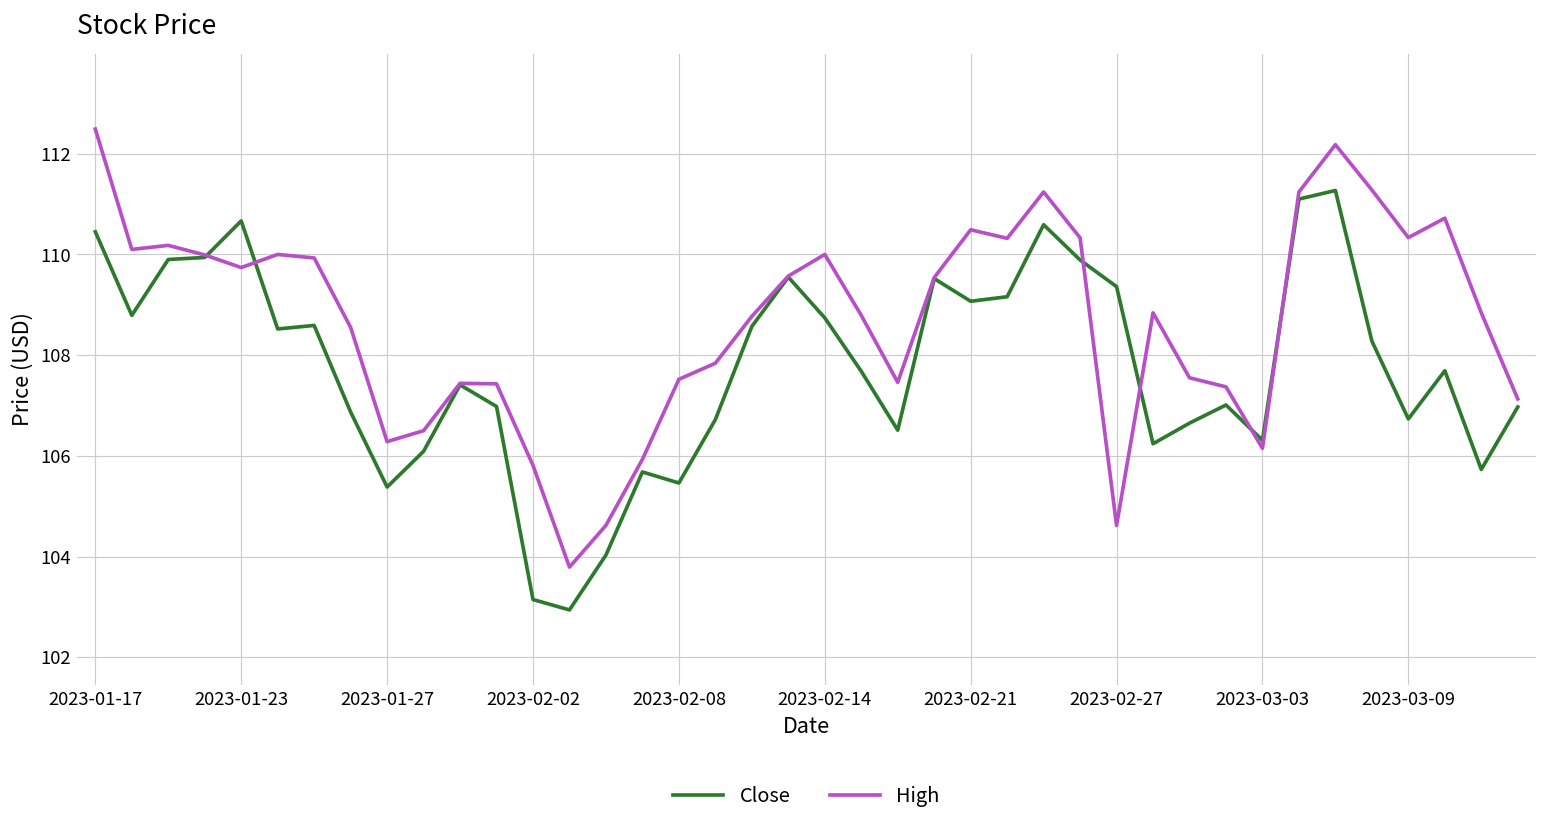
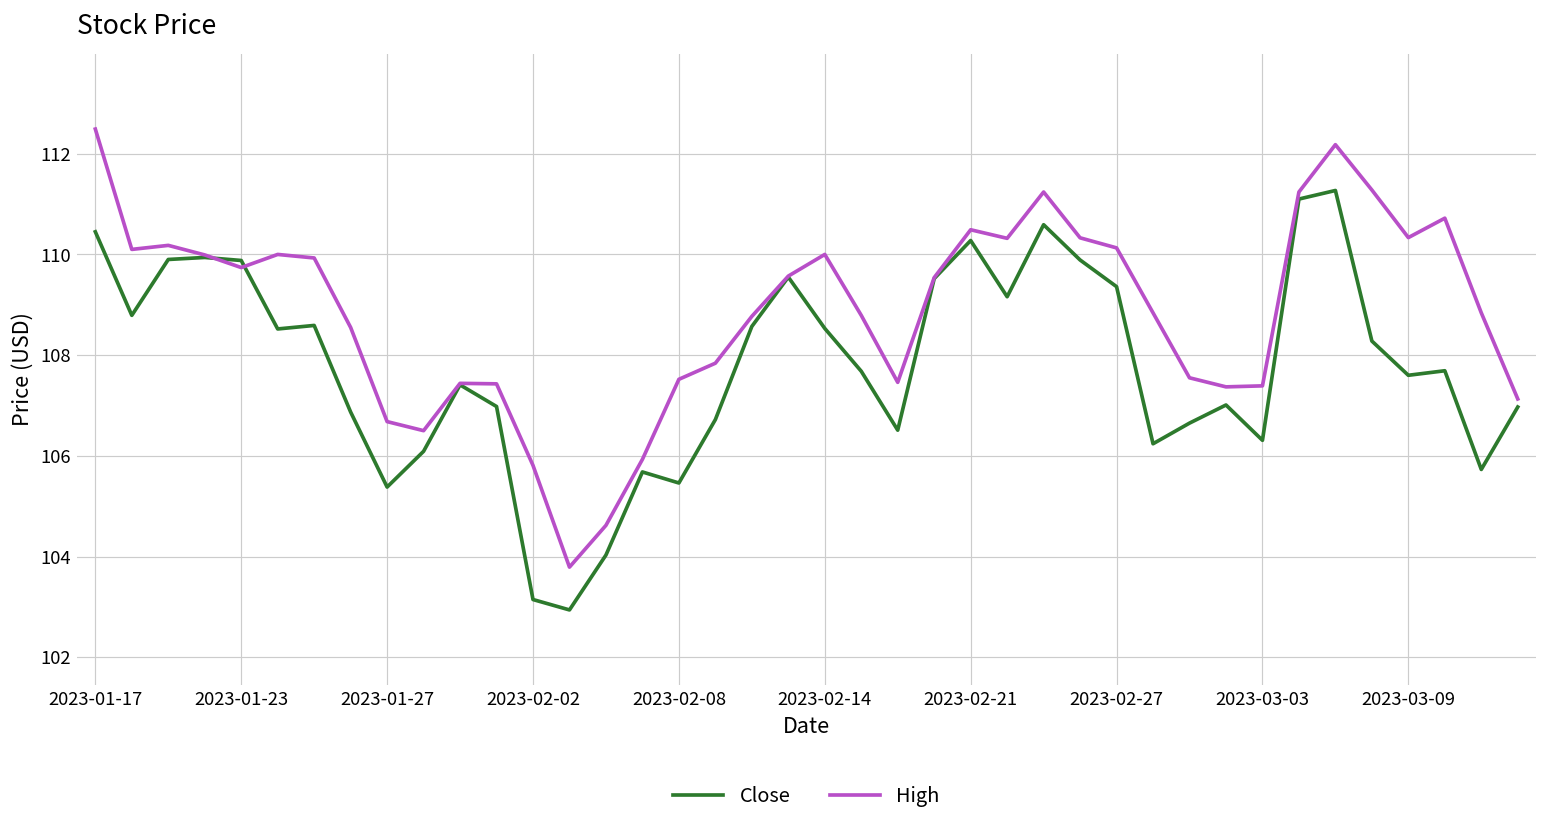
  {
    "Close": {
      "2023-01-17": 110.4,
-     "2023-01-23": 110.7,
+     "2023-01-23": 109.9,
      "2023-01-27": 105.4,
      "2023-02-02": 103.1,
      "2023-02-08": 105.5,
-     "2023-02-14": 108.7,
-     "2023-02-21": 109.1,
+     "2023-02-14": 108.5,
+     "2023-02-21": 110.3,
      "2023-02-27": 109.4,
      "2023-03-03": 106.3,
-     "2023-03-09": 106.7
+     "2023-03-09": 107.6
    },
    "High": {
      "2023-01-17": 112.5,
      "2023-01-23": 109.7,
-     "2023-01-27": 106.3,
+     "2023-01-27": 106.7,
      "2023-02-02": 105.8,
      "2023-02-08": 107.5,
      "2023-02-14": 110.0,
      "2023-02-21": 110.5,
-     "2023-02-27": 104.6,
-     "2023-03-03": 106.2,
+     "2023-02-27": 110.1,
+     "2023-03-03": 107.4,
      "2023-03-09": 110.3
    }
  }
